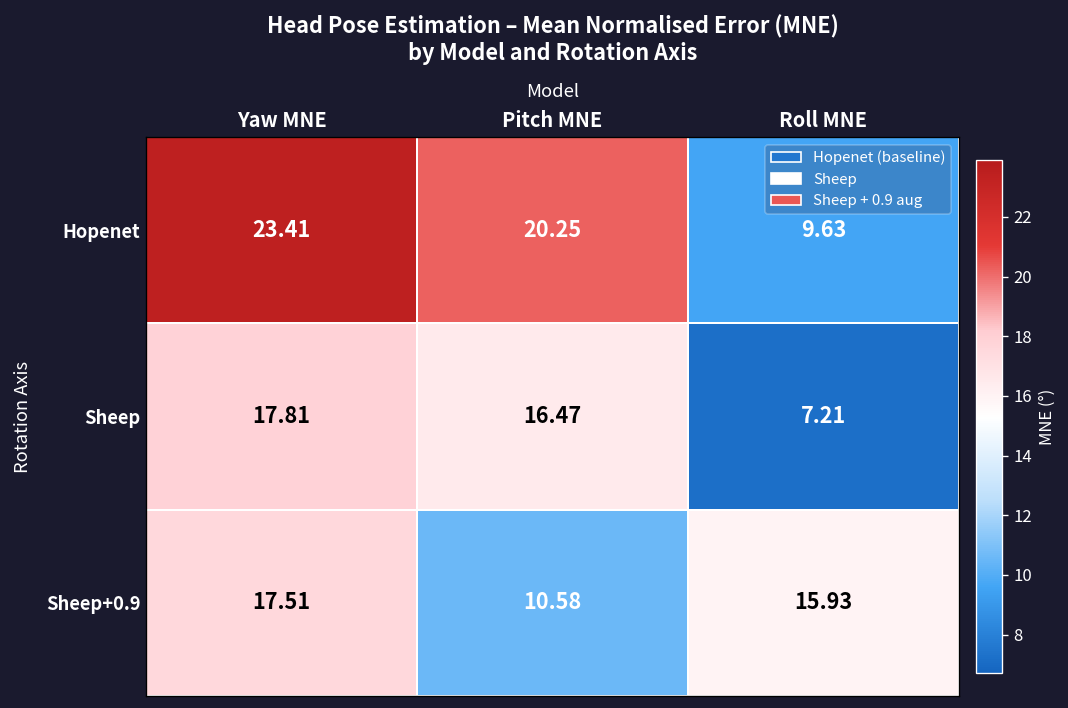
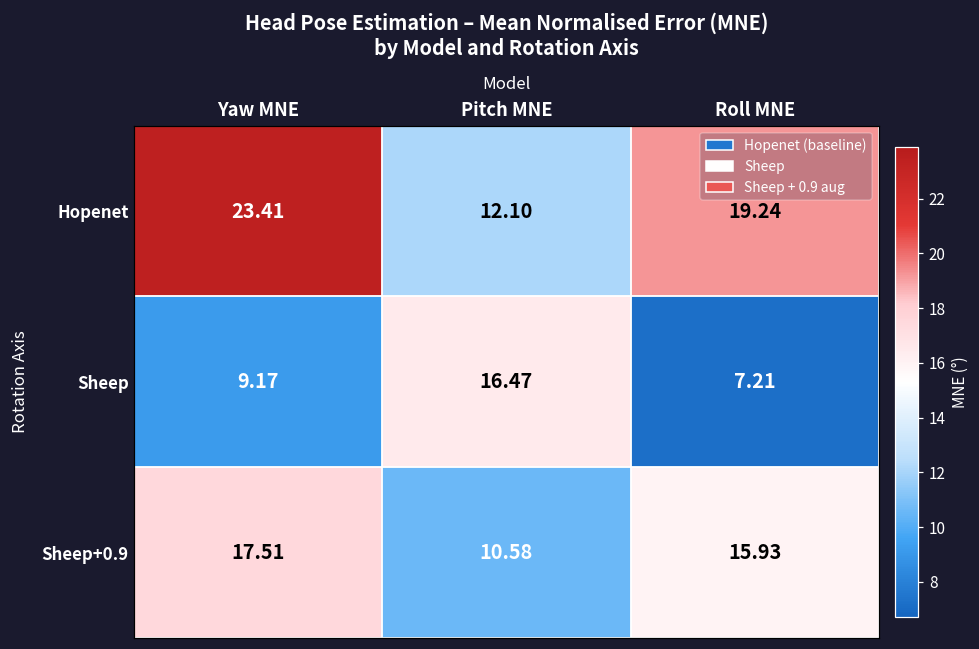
  {
    "Hopenet": {
      "Yaw MNE": 23.41,
-     "Pitch MNE": 20.25,
-     "Roll MNE": 9.63
+     "Pitch MNE": 12.10,
+     "Roll MNE": 19.24
    },
    "Sheep": {
-     "Yaw MNE": 17.81,
+     "Yaw MNE": 9.17,
      "Pitch MNE": 16.47,
      "Roll MNE": 7.21
    },
    "Sheep+0.9": {
      "Yaw MNE": 17.51,
      "Pitch MNE": 10.58,
      "Roll MNE": 15.93
    }
  }
